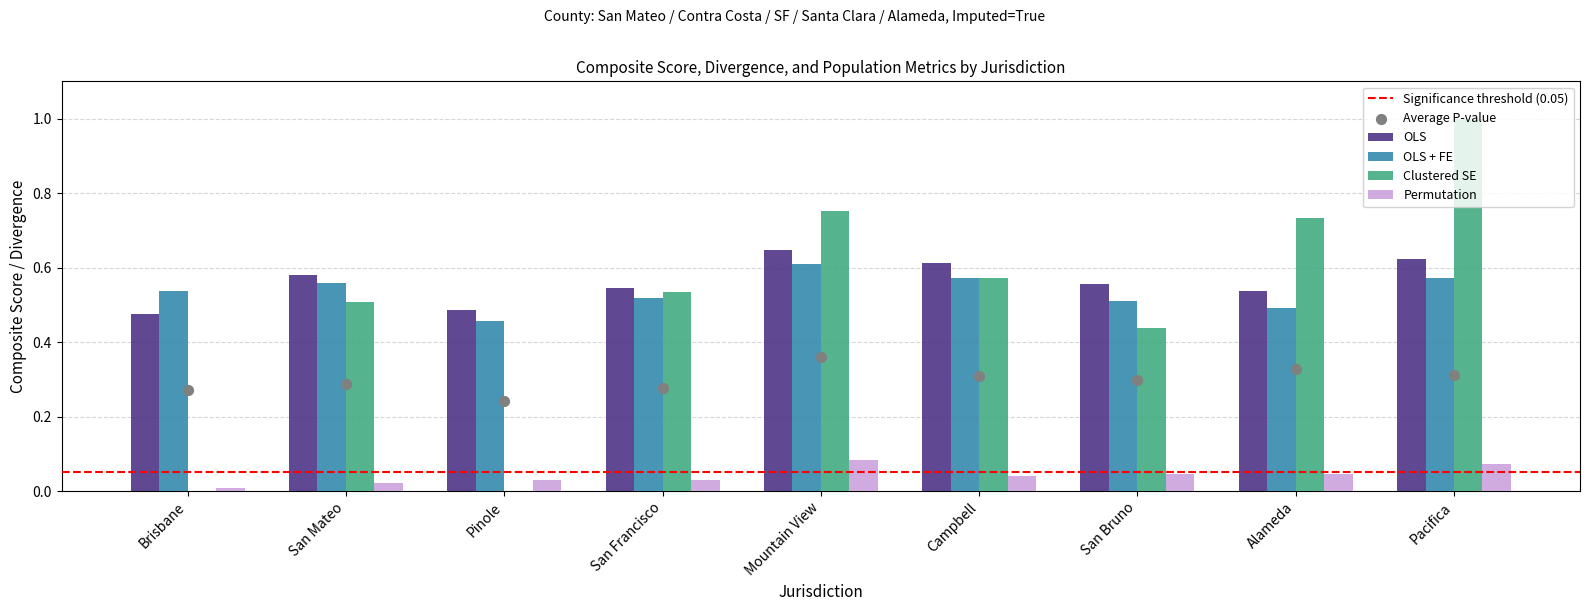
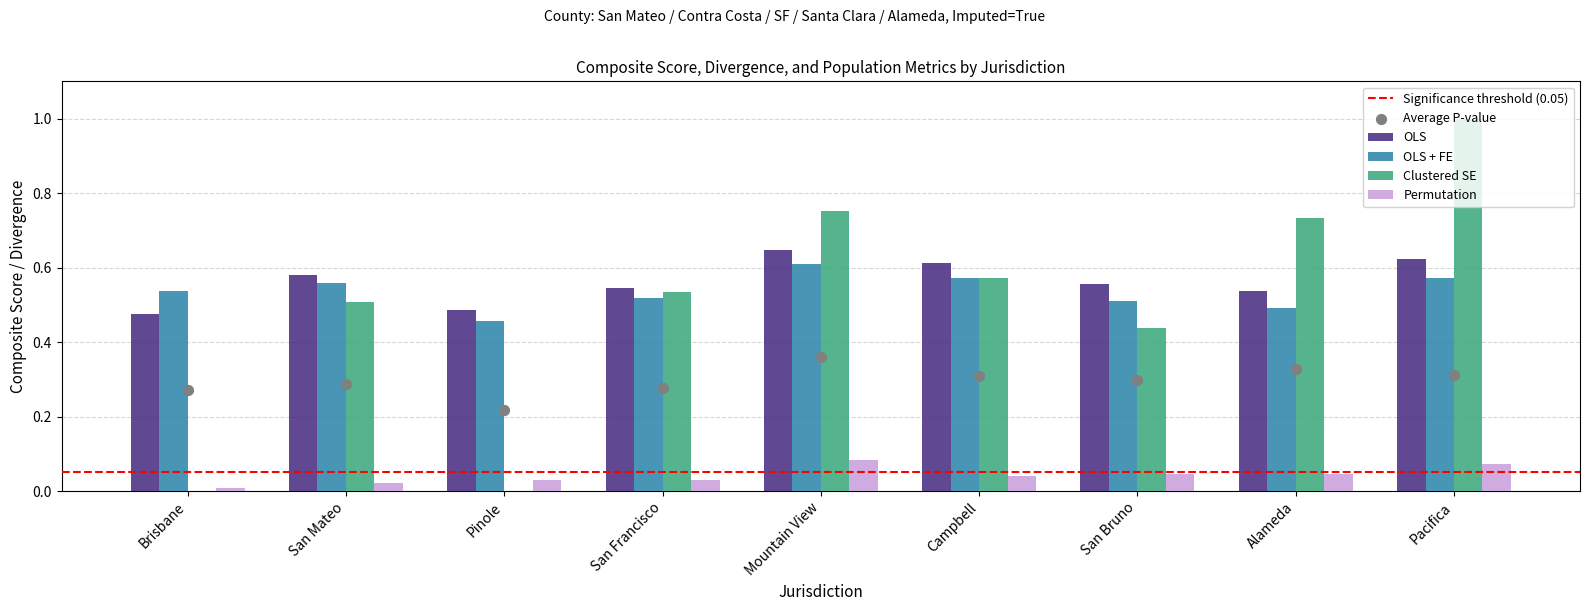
  {
    "OLS": {
      "Brisbane": 0.48,
      "San Mateo": 0.58,
      "Pinole": 0.49,
      "San Francisco": 0.55,
      "Mountain View": 0.65,
      "Campbell": 0.61,
      "San Bruno": 0.56,
      "Alameda": 0.54,
      "Pacifica": 0.62
    },
    "Average P-value": {
-     "Pinole": 0.24
+     "Pinole": 0.22
    },
    "OLS + FE": {
      "Brisbane": 0.54,
      "San Mateo": 0.56,
      "Pinole": 0.46,
      "San Francisco": 0.52,
      "Mountain View": 0.61,
      "Campbell": 0.57,
      "San Bruno": 0.51,
      "Alameda": 0.49,
      "Pacifica": 0.57
    },
    "Clustered SE": {
      "Brisbane": 0.00,
      "San Mateo": 0.51,
      "Pinole": 0.00,
      "San Francisco": 0.53,
      "Mountain View": 0.75,
      "Campbell": 0.57,
      "San Bruno": 0.44,
      "Alameda": 0.73
    },
    "Permutation": {
      "Brisbane": 0.01,
      "San Mateo": 0.02,
      "Pinole": 0.03,
      "San Francisco": 0.03,
      "Mountain View": 0.08,
      "Campbell": 0.04,
      "San Bruno": 0.05,
      "Alameda": 0.05,
      "Pacifica": 0.07
    }
  }
